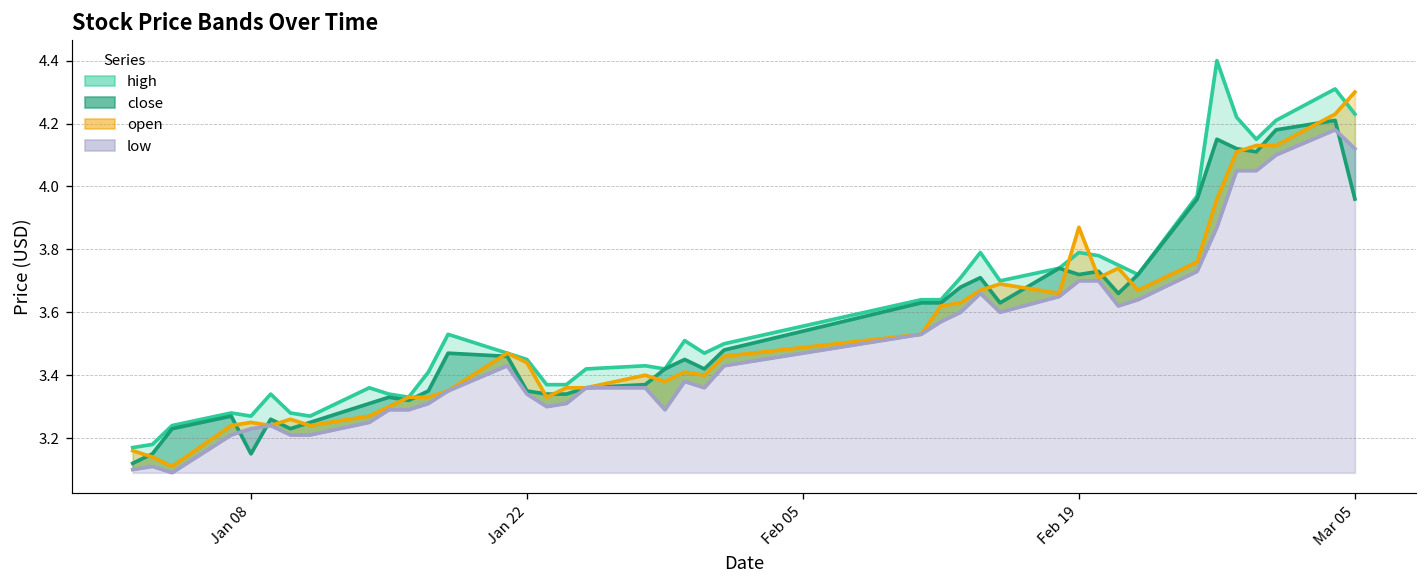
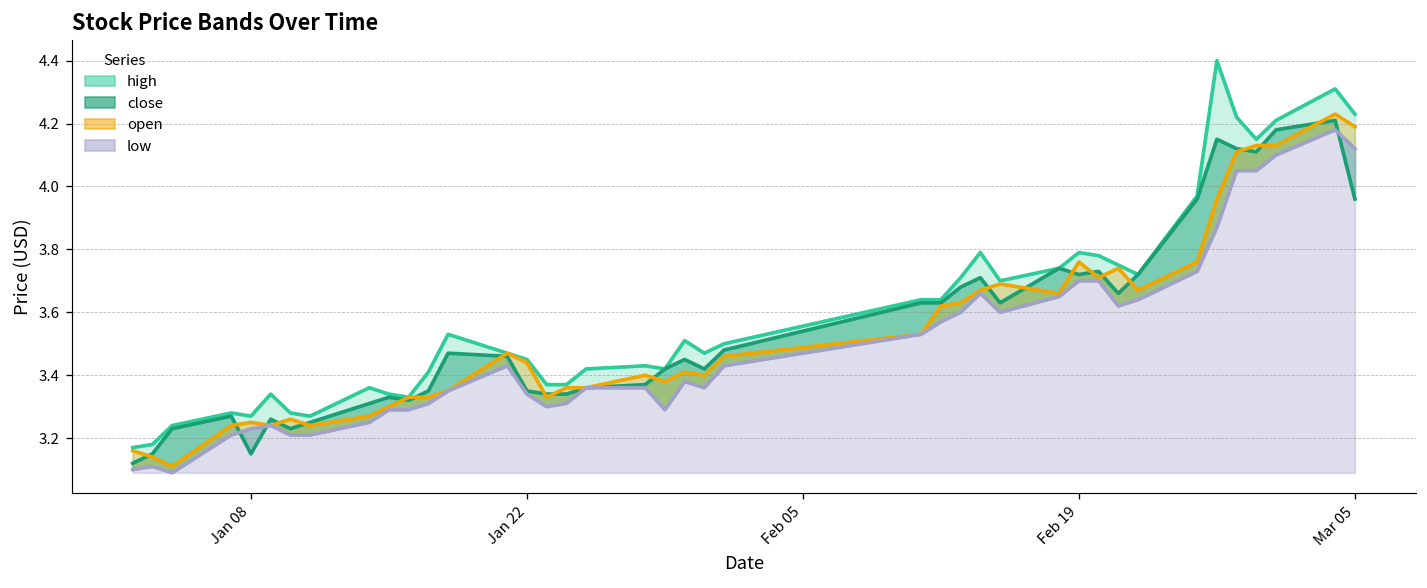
  {
    "open": {
      "Jan 08": 3.25,
      "Jan 22": 3.44,
-     "Feb 19": 3.87,
-     "Mar 05": 4.30
+     "Feb 19": 3.76,
+     "Mar 05": 4.19
    }
  }
